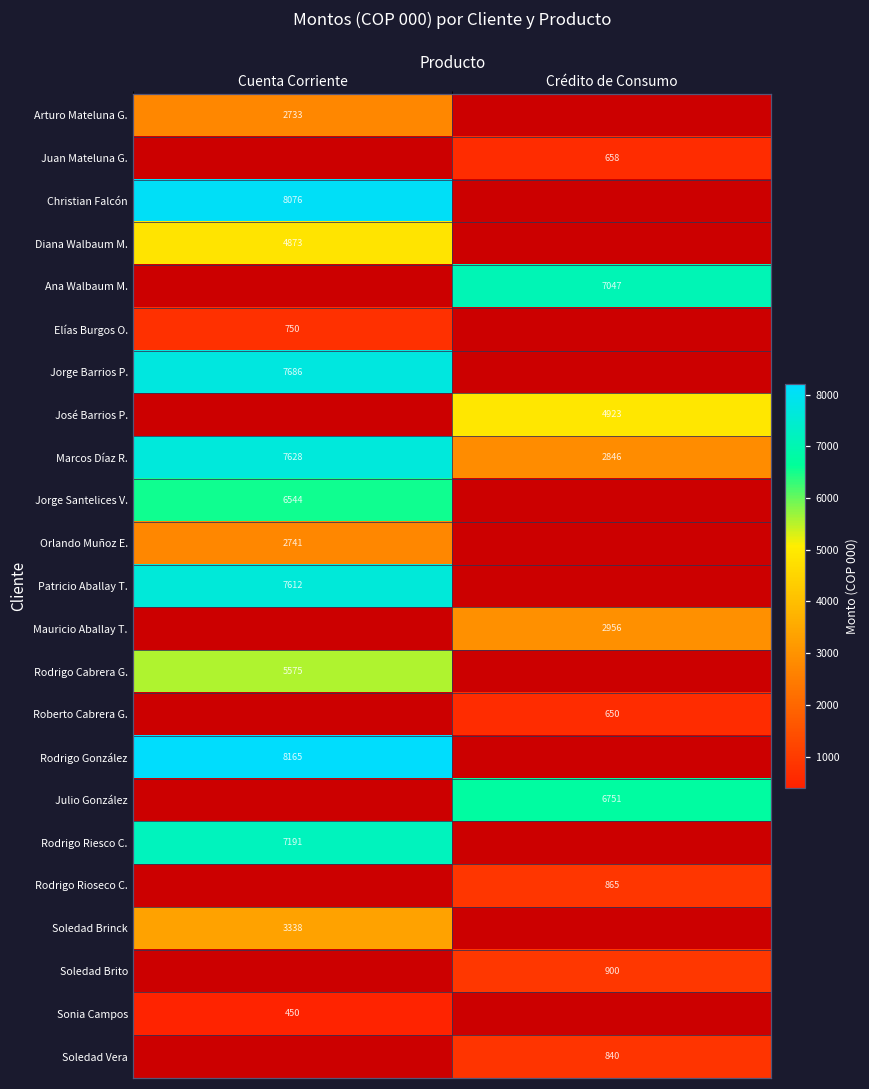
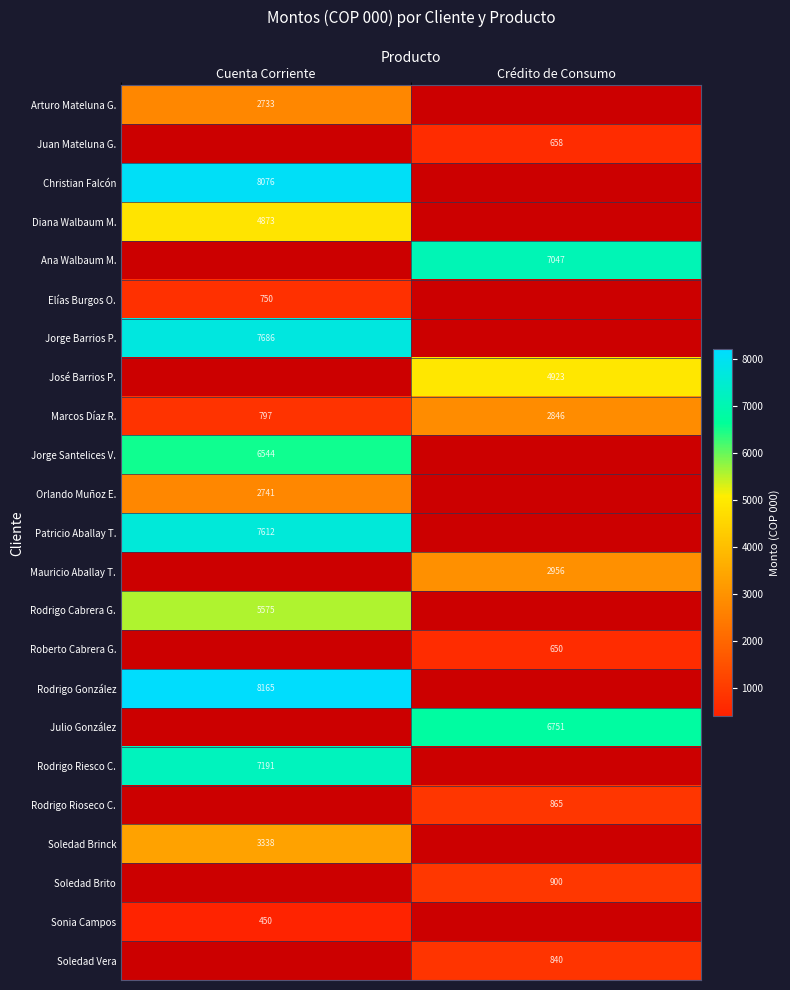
  {
    "Arturo Mateluna G.": {
      "Cuenta Corriente": 2733
    },
    "Juan Mateluna G.": {
      "Crédito de Consumo": 658
    },
    "Christian Falcón": {
      "Cuenta Corriente": 8076
    },
    "Diana Walbaum M.": {
      "Cuenta Corriente": 4873
    },
    "Ana Walbaum M.": {
      "Crédito de Consumo": 7047
    },
    "Elías Burgos O.": {
      "Cuenta Corriente": 750
    },
    "Jorge Barrios P.": {
      "Cuenta Corriente": 7686
    },
    "José Barrios P.": {
      "Crédito de Consumo": 4923
    },
    "Marcos Díaz R.": {
-     "Cuenta Corriente": 7628,
+     "Cuenta Corriente": 797,
      "Crédito de Consumo": 2846
    },
    "Jorge Santelices V.": {
      "Cuenta Corriente": 6544
    },
    "Orlando Muñoz E.": {
      "Cuenta Corriente": 2741
    },
    "Patricio Aballay T.": {
      "Cuenta Corriente": 7612
    },
    "Mauricio Aballay T.": {
      "Crédito de Consumo": 2956
    },
    "Rodrigo Cabrera G.": {
      "Cuenta Corriente": 5575
    },
    "Roberto Cabrera G.": {
      "Crédito de Consumo": 650
    },
    "Rodrigo González": {
      "Cuenta Corriente": 8165
    },
    "Julio González": {
      "Crédito de Consumo": 6751
    },
    "Rodrigo Riesco C.": {
      "Cuenta Corriente": 7191
    },
    "Rodrigo Rioseco C.": {
      "Crédito de Consumo": 865
    },
    "Soledad Brinck": {
      "Cuenta Corriente": 3338
    },
    "Soledad Brito": {
      "Crédito de Consumo": 900
    },
    "Sonia Campos": {
      "Cuenta Corriente": 450
    },
    "Soledad Vera": {
      "Crédito de Consumo": 840
    }
  }
